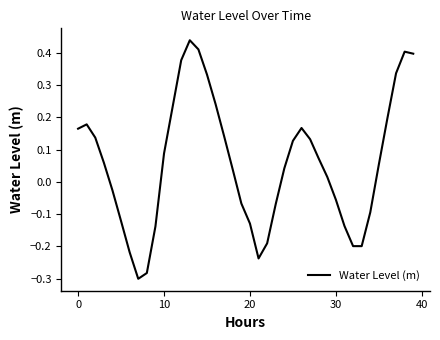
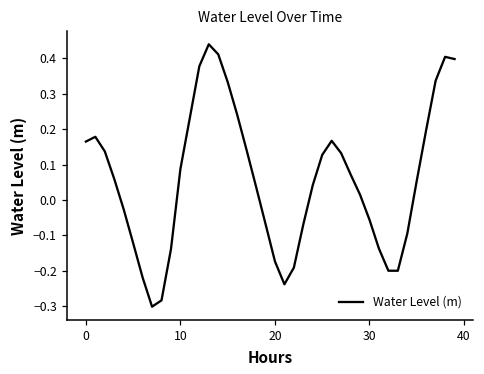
  {
    "0": 0.16,
    "10": 0.09,
-   "20": -0.13,
+   "20": -0.17,
    "30": -0.06
  }
